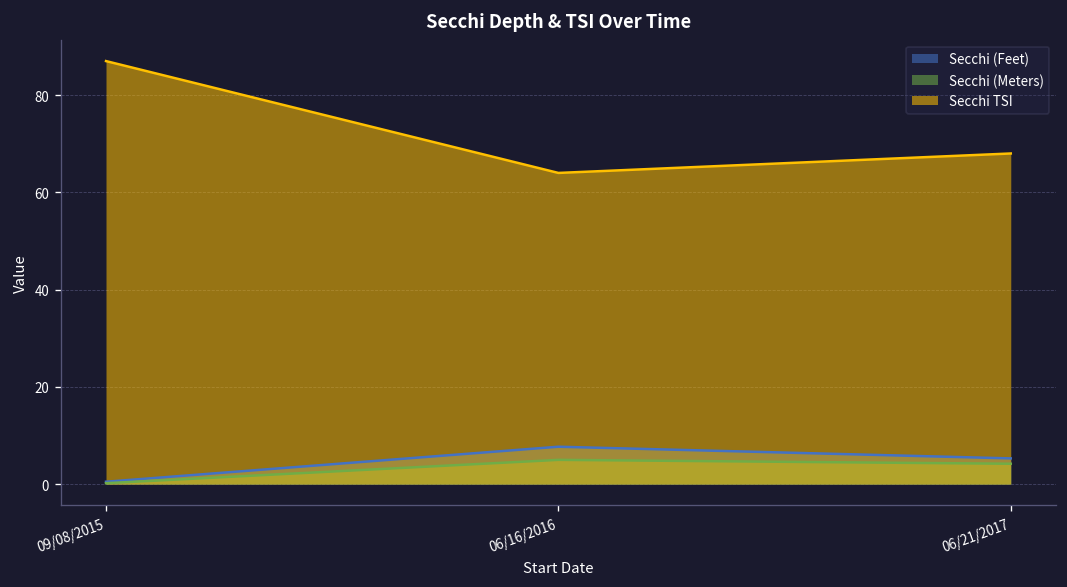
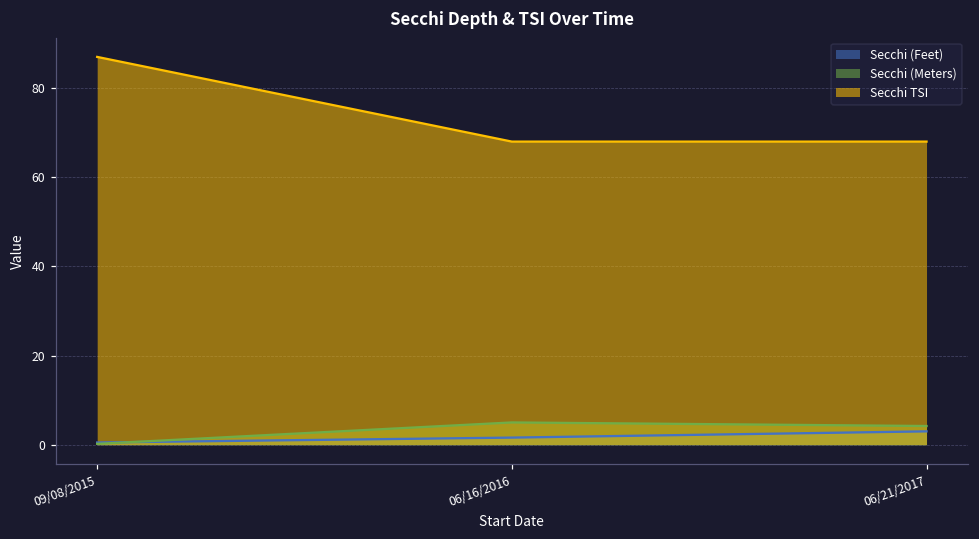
  {
    "Secchi (Feet)": {
-     "06/16/2016": 8,
-     "06/21/2017": 5
+     "06/16/2016": 2,
+     "06/21/2017": 3
    },
    "Secchi (Meters)": {
      "06/16/2016": 5,
      "06/21/2017": 4
    },
    "Secchi TSI": {
      "09/08/2015": 87,
-     "06/16/2016": 64,
+     "06/16/2016": 68,
      "06/21/2017": 68
    }
  }
